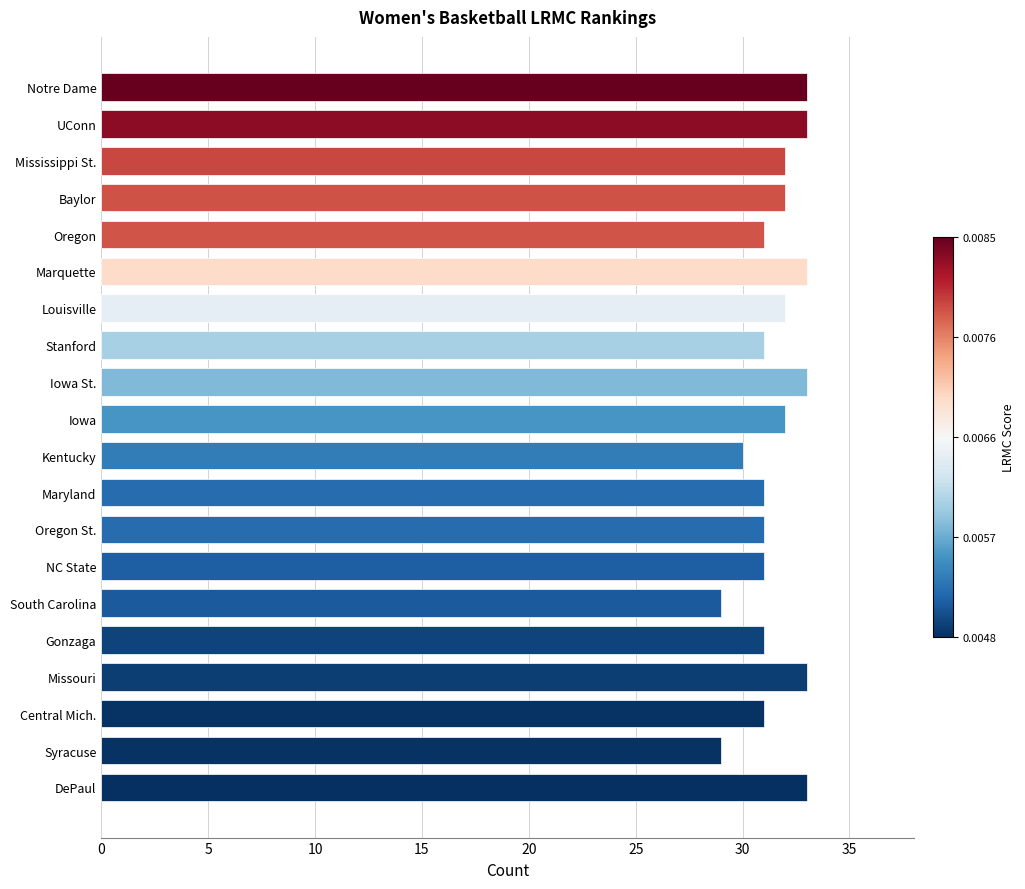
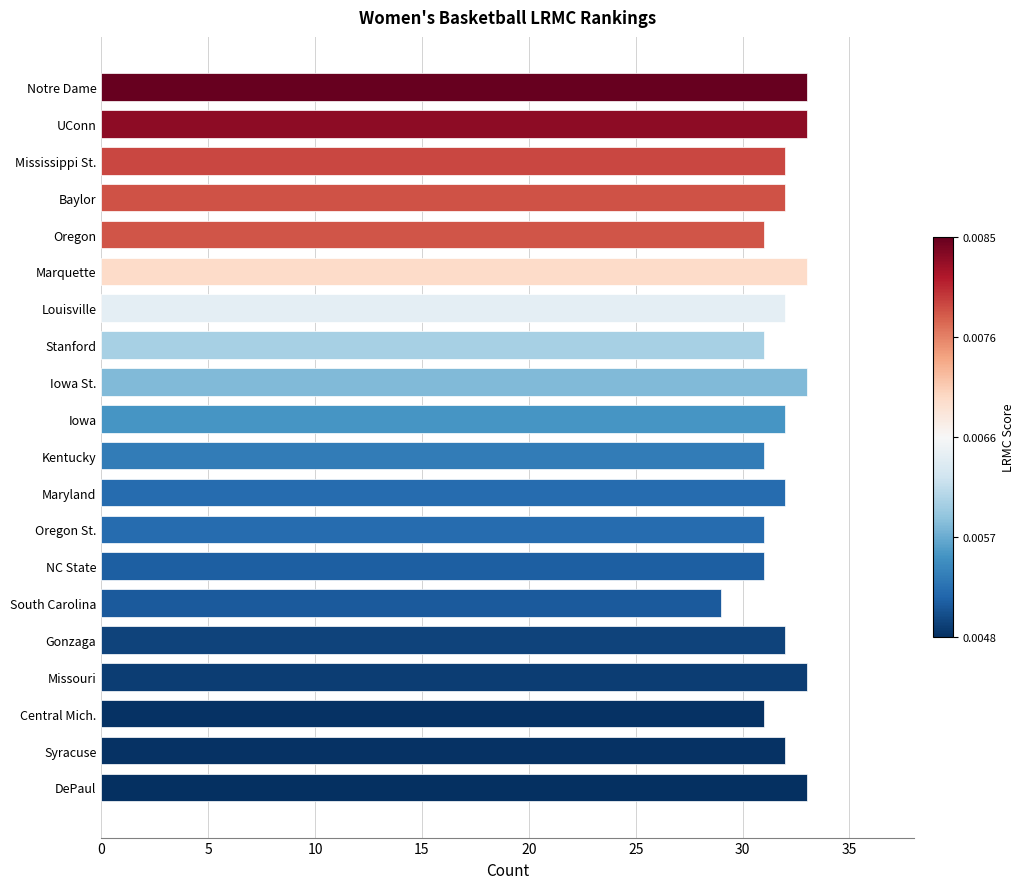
  {
    "Notre Dame": 33,
    "UConn": 33,
    "Mississippi St.": 32,
    "Baylor": 32,
    "Oregon": 31,
    "Marquette": 33,
    "Louisville": 32,
    "Stanford": 31,
    "Iowa St.": 33,
    "Iowa": 32,
-   "Kentucky": 30,
-   "Maryland": 31,
+   "Kentucky": 31,
+   "Maryland": 32,
    "Oregon St.": 31,
    "NC State": 31,
    "South Carolina": 29,
-   "Gonzaga": 31,
+   "Gonzaga": 32,
    "Missouri": 33,
    "Central Mich.": 31,
-   "Syracuse": 29,
+   "Syracuse": 32,
    "DePaul": 33
  }
